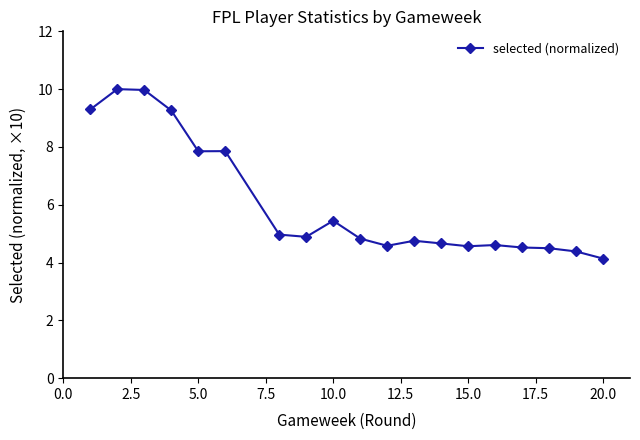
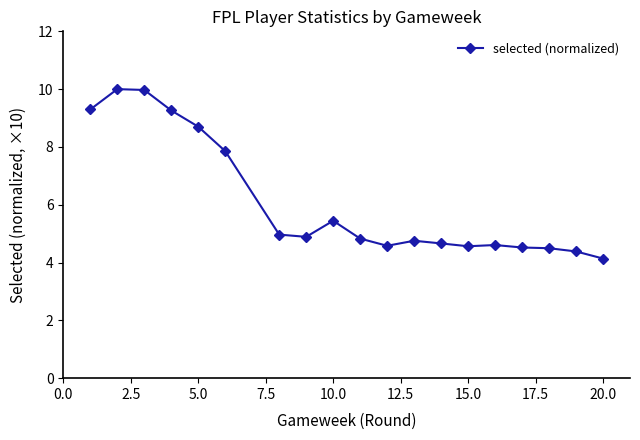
  {
-   "5.0": 7.9,
+   "5.0": 8.7,
    "10.0": 5.4,
    "15.0": 4.6,
    "20.0": 4.1
  }
